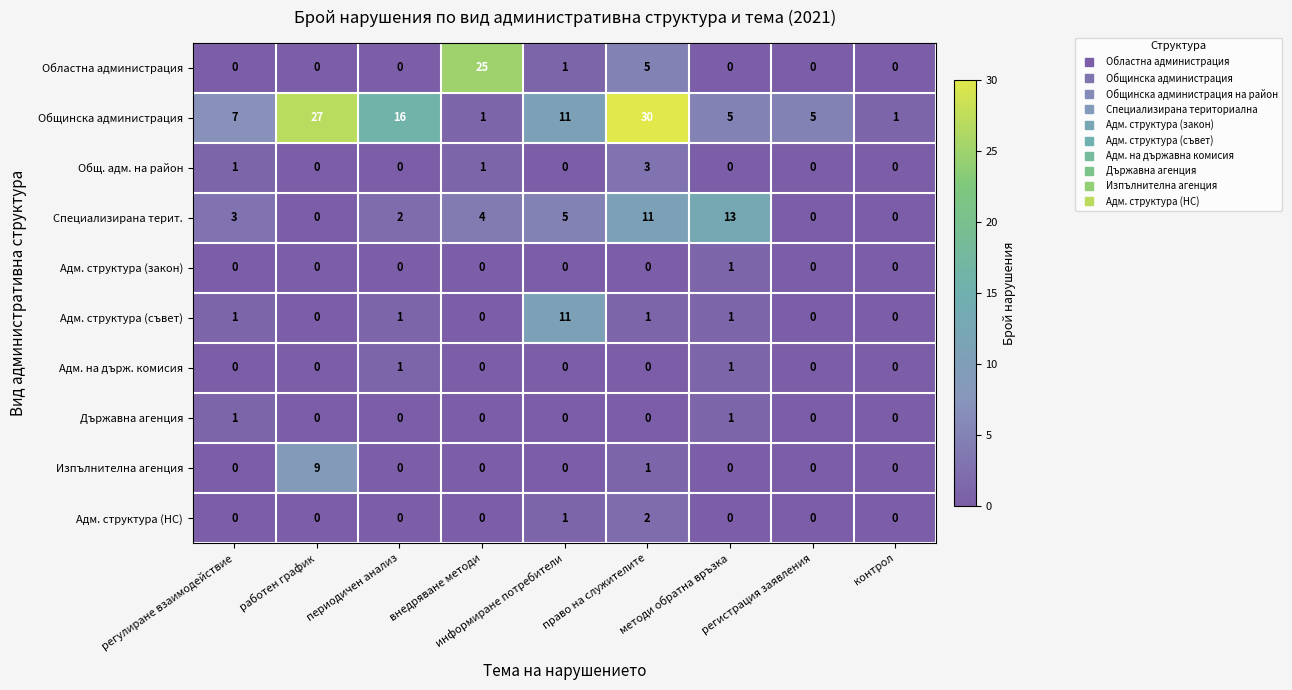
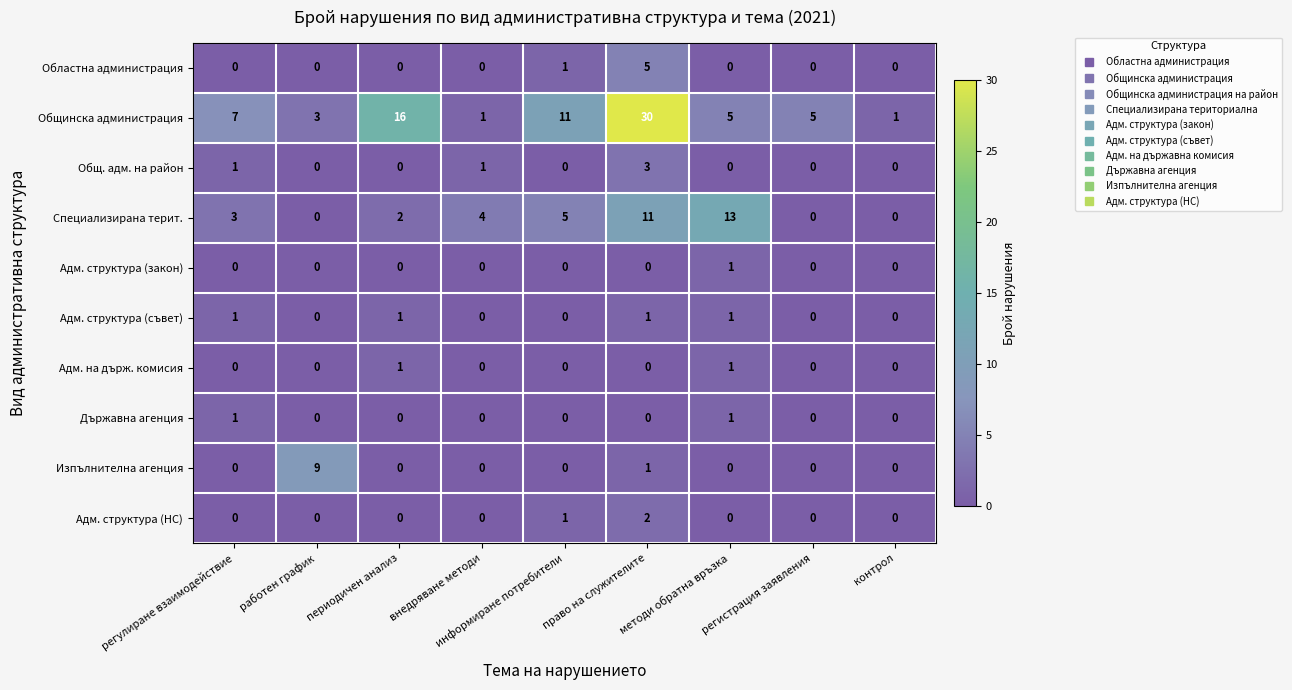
  {
    "Областна администрация": {
      "регулиране взаимодействие": 0,
      "работен график": 0,
      "периодичен анализ": 0,
-     "внедряване методи": 25,
+     "внедряване методи": 0,
      "информиране потребители": 1,
      "право на служителите": 5,
      "методи обратна връзка": 0,
      "регистрация заявления": 0,
      "контрол": 0
    },
    "Общинска администрация": {
      "регулиране взаимодействие": 7,
-     "работен график": 27,
+     "работен график": 3,
      "периодичен анализ": 16,
      "внедряване методи": 1,
      "информиране потребители": 11,
      "право на служителите": 30,
      "методи обратна връзка": 5,
      "регистрация заявления": 5,
      "контрол": 1
    },
    "Общ. адм. на район": {
      "регулиране взаимодействие": 1,
      "работен график": 0,
      "периодичен анализ": 0,
      "внедряване методи": 1,
      "информиране потребители": 0,
      "право на служителите": 3,
      "методи обратна връзка": 0,
      "регистрация заявления": 0,
      "контрол": 0
    },
    "Специализирана терит.": {
      "регулиране взаимодействие": 3,
      "работен график": 0,
      "периодичен анализ": 2,
      "внедряване методи": 4,
      "информиране потребители": 5,
      "право на служителите": 11,
      "методи обратна връзка": 13,
      "регистрация заявления": 0,
      "контрол": 0
    },
    "Адм. структура (закон)": {
      "регулиране взаимодействие": 0,
      "работен график": 0,
      "периодичен анализ": 0,
      "внедряване методи": 0,
      "информиране потребители": 0,
      "право на служителите": 0,
      "методи обратна връзка": 1,
      "регистрация заявления": 0,
      "контрол": 0
    },
    "Адм. структура (съвет)": {
      "регулиране взаимодействие": 1,
      "работен график": 0,
      "периодичен анализ": 1,
      "внедряване методи": 0,
-     "информиране потребители": 11,
+     "информиране потребители": 0,
      "право на служителите": 1,
      "методи обратна връзка": 1,
      "регистрация заявления": 0,
      "контрол": 0
    },
    "Адм. на държ. комисия": {
      "регулиране взаимодействие": 0,
      "работен график": 0,
      "периодичен анализ": 1,
      "внедряване методи": 0,
      "информиране потребители": 0,
      "право на служителите": 0,
      "методи обратна връзка": 1,
      "регистрация заявления": 0,
      "контрол": 0
    },
    "Държавна агенция": {
      "регулиране взаимодействие": 1,
      "работен график": 0,
      "периодичен анализ": 0,
      "внедряване методи": 0,
      "информиране потребители": 0,
      "право на служителите": 0,
      "методи обратна връзка": 1,
      "регистрация заявления": 0,
      "контрол": 0
    },
    "Изпълнителна агенция": {
      "регулиране взаимодействие": 0,
      "работен график": 9,
      "периодичен анализ": 0,
      "внедряване методи": 0,
      "информиране потребители": 0,
      "право на служителите": 1,
      "методи обратна връзка": 0,
      "регистрация заявления": 0,
      "контрол": 0
    },
    "Адм. структура (НС)": {
      "регулиране взаимодействие": 0,
      "работен график": 0,
      "периодичен анализ": 0,
      "внедряване методи": 0,
      "информиране потребители": 1,
      "право на служителите": 2,
      "методи обратна връзка": 0,
      "регистрация заявления": 0,
      "контрол": 0
    }
  }
